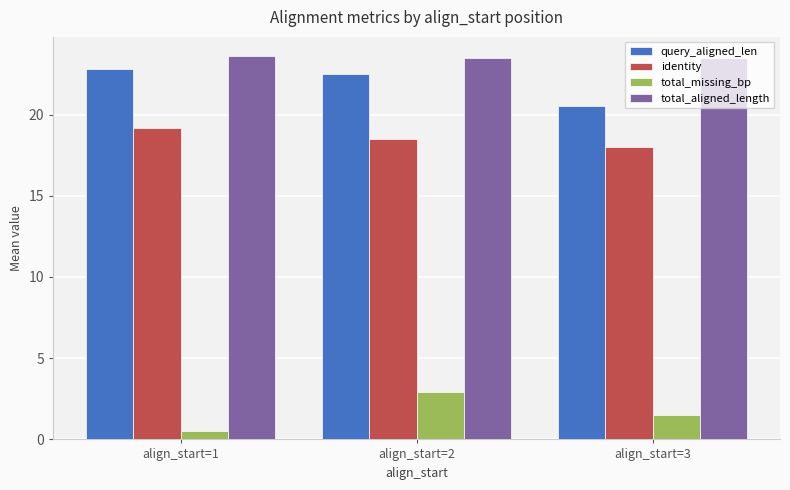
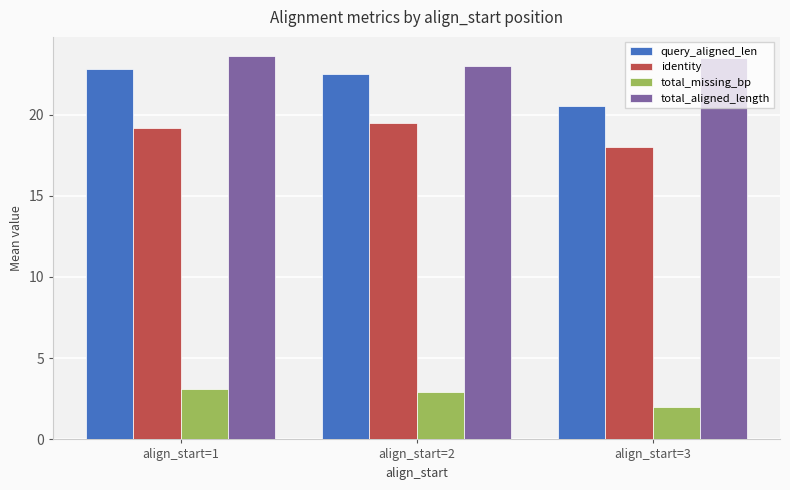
  {
    "query_aligned_len": {
      "align_start=1": 22.8,
      "align_start=2": 22.5,
      "align_start=3": 20.5
    },
    "identity": {
      "align_start=1": 19.2,
-     "align_start=2": 18.5,
+     "align_start=2": 19.5,
      "align_start=3": 18.0
    },
    "total_missing_bp": {
-     "align_start=1": 0.5,
+     "align_start=1": 3.1,
      "align_start=2": 2.9,
-     "align_start=3": 1.5
+     "align_start=3": 2.0
    },
    "total_aligned_length": {
      "align_start=1": 23.6,
-     "align_start=2": 23.5
+     "align_start=2": 23.0
    }
  }
